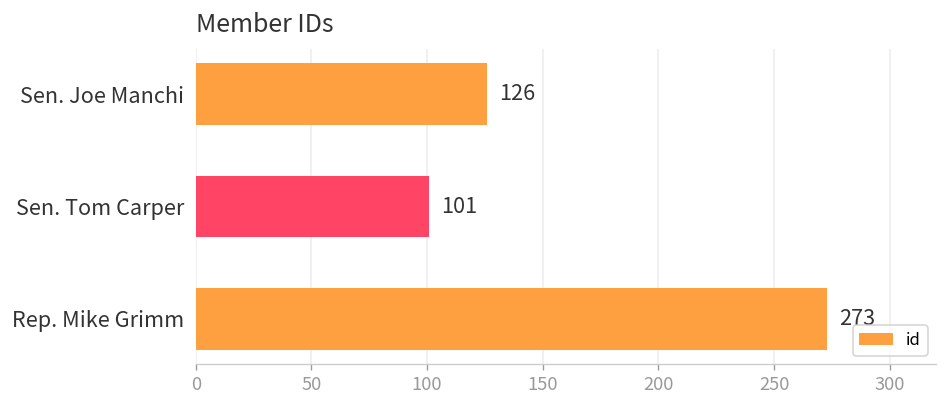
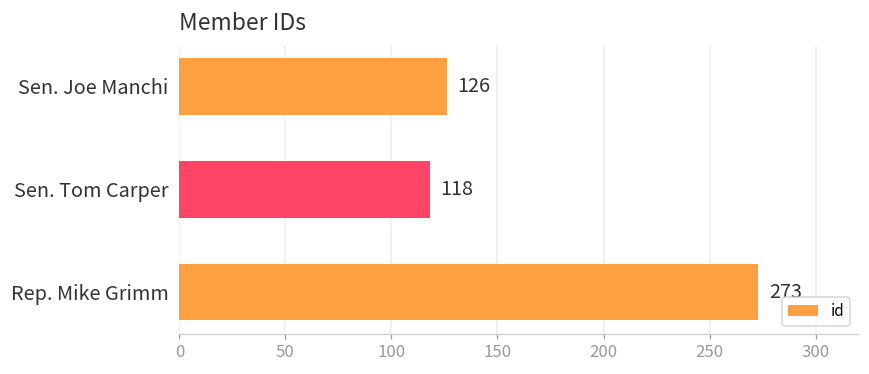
  {
    "Sen. Joe Manchi": 126,
-   "Sen. Tom Carper": 101
+   "Sen. Tom Carper": 118
  }
